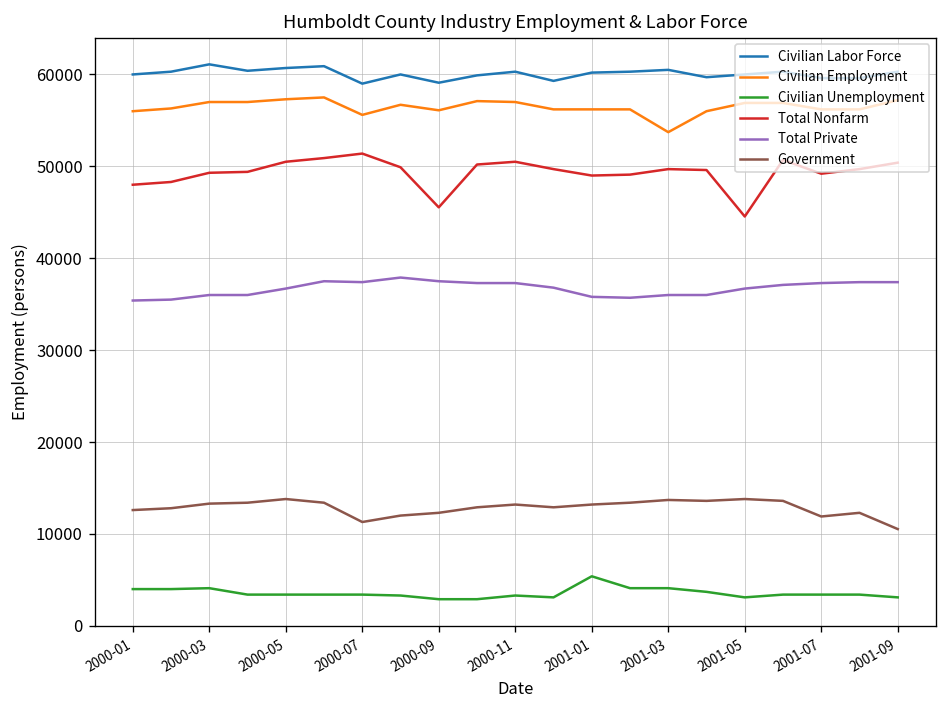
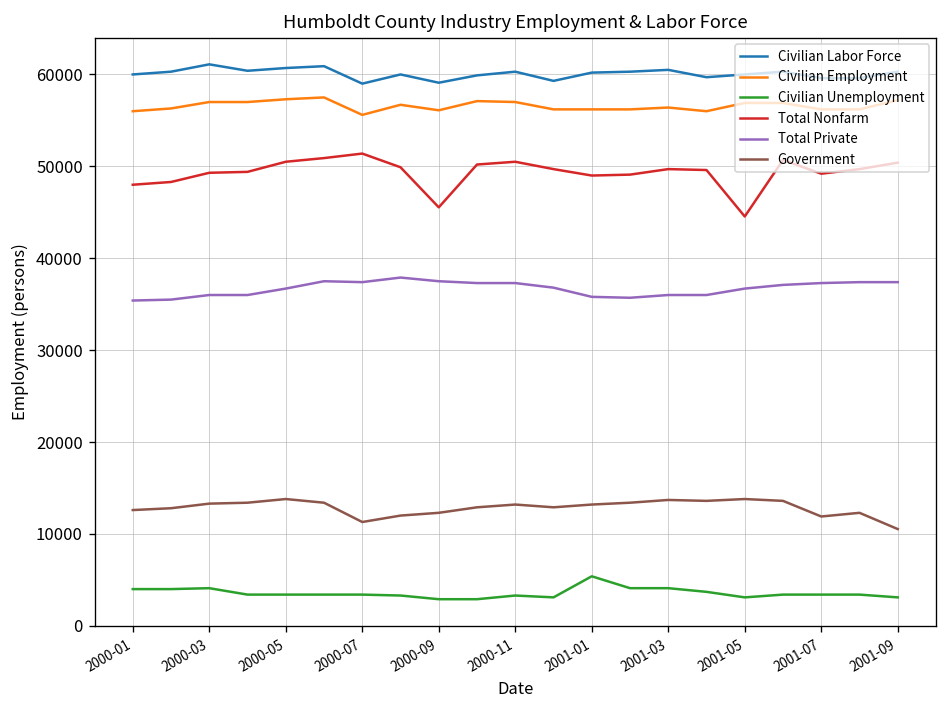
  {
    "Civilian Labor Force": {
      "2000-01": 60000,
      "2000-03": 61000,
      "2000-05": 61000,
      "2000-07": 59000,
      "2000-09": 59000,
      "2000-11": 60000,
      "2001-01": 60000,
      "2001-03": 61000
    },
    "Civilian Employment": {
      "2000-01": 56000,
      "2000-03": 57000,
      "2000-05": 57000,
      "2000-07": 56000,
      "2000-09": 56000,
      "2000-11": 57000,
      "2001-01": 56000,
-     "2001-03": 54000
+     "2001-03": 56000
    },
    "Civilian Unemployment": {
      "2000-01": 4000,
      "2000-03": 4000,
      "2000-05": 3000,
      "2000-07": 3000,
      "2000-09": 3000,
      "2000-11": 3000,
      "2001-01": 5000,
      "2001-03": 4000,
      "2001-05": 3000,
      "2001-07": 3000,
      "2001-09": 3000
    },
    "Total Nonfarm": {
      "2000-01": 48000,
      "2000-03": 49000,
      "2000-05": 51000,
      "2000-07": 51000,
      "2000-09": 46000,
      "2000-11": 51000,
      "2001-01": 49000,
      "2001-03": 50000,
      "2001-05": 45000,
      "2001-07": 49000,
      "2001-09": 50000
    },
    "Total Private": {
      "2000-01": 35000,
      "2000-03": 36000,
      "2000-05": 37000,
      "2000-07": 37000,
      "2000-09": 38000,
      "2000-11": 37000,
      "2001-01": 36000,
      "2001-03": 36000,
      "2001-05": 37000,
      "2001-07": 37000,
      "2001-09": 37000
    },
    "Government": {
      "2000-01": 13000,
      "2000-03": 13000,
      "2000-05": 14000,
      "2000-07": 11000,
      "2000-09": 12000,
      "2000-11": 13000,
      "2001-01": 13000,
      "2001-03": 14000,
      "2001-05": 14000,
      "2001-07": 12000,
      "2001-09": 11000
    }
  }
